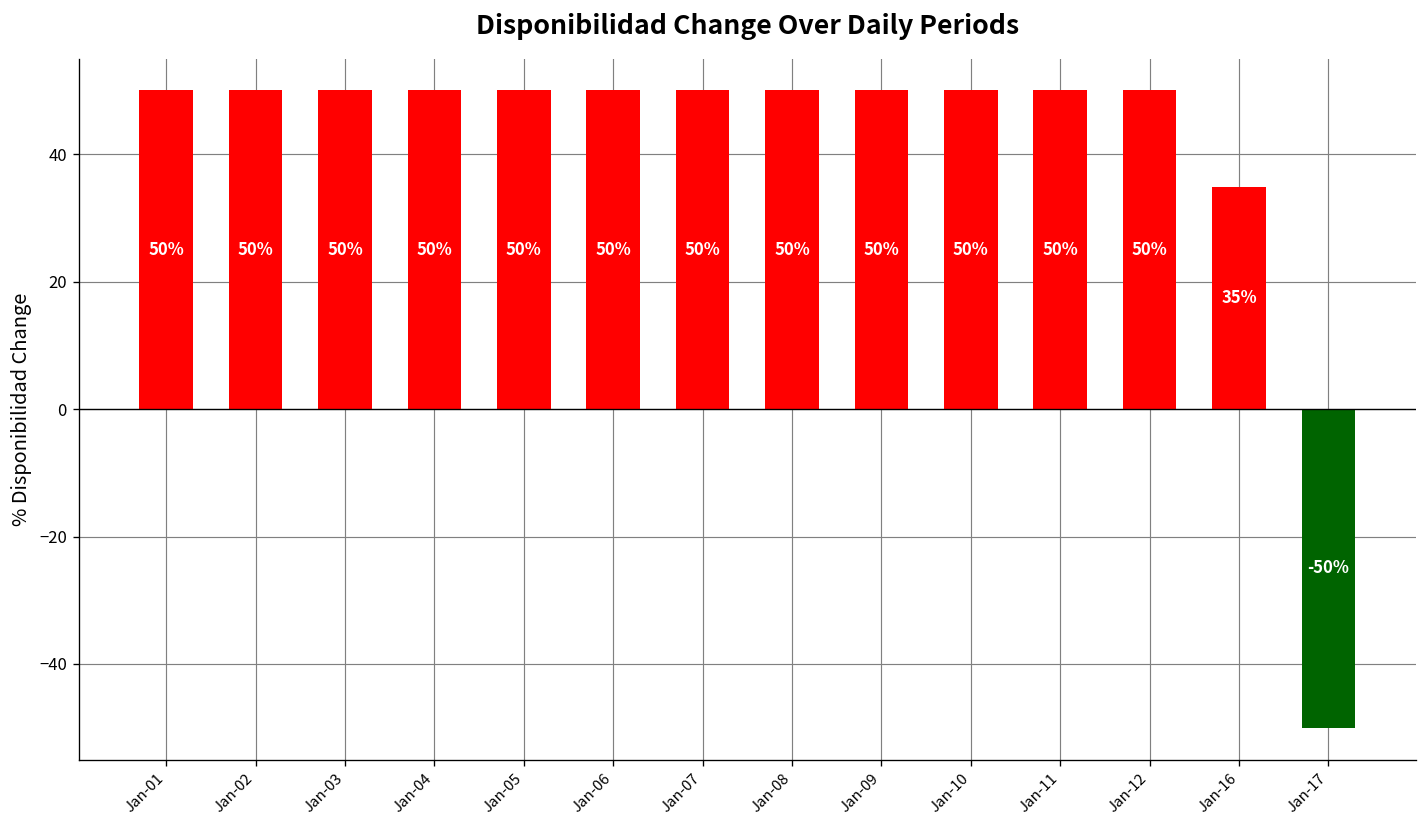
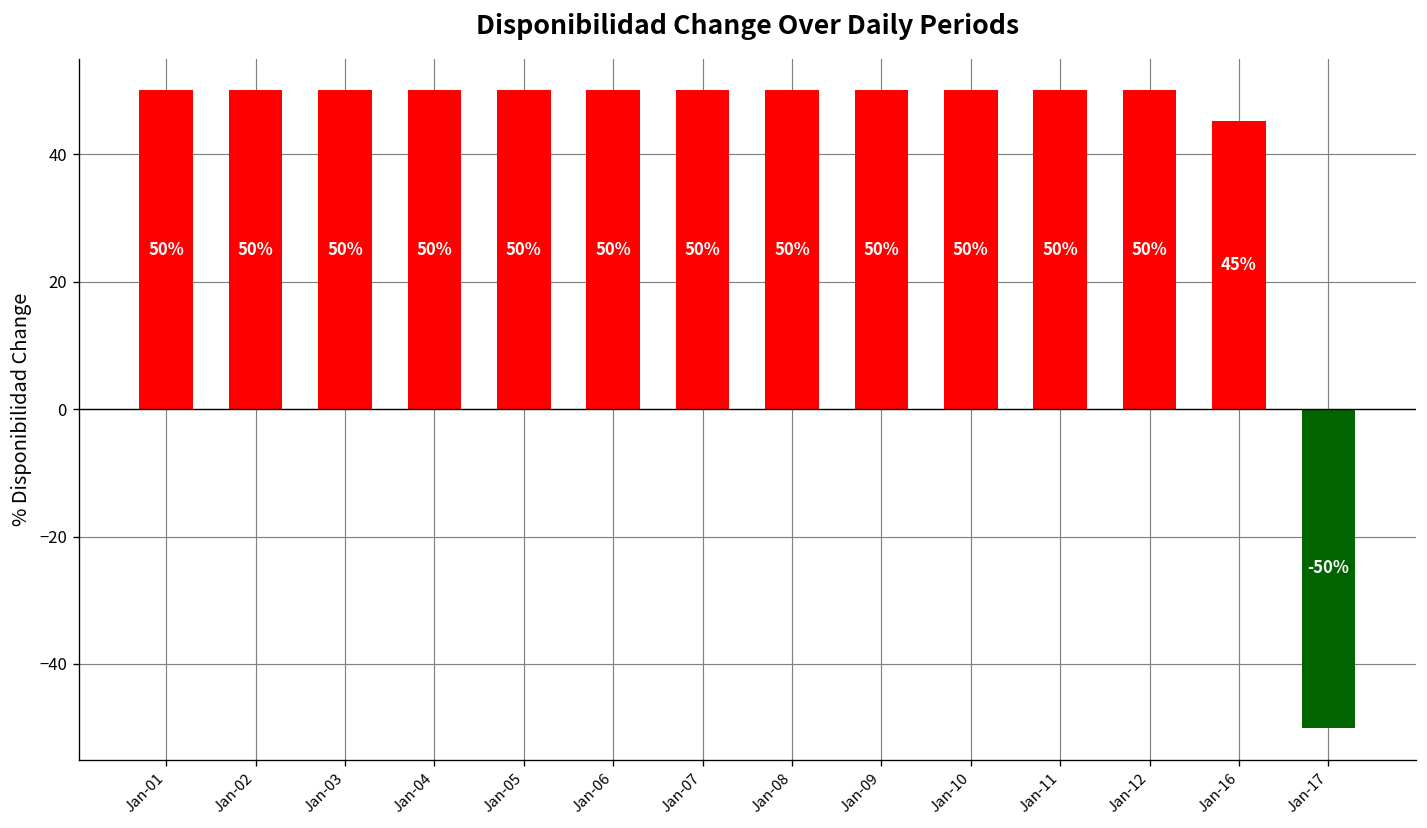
  {
    "Jan-01": "50%",
    "Jan-02": "50%",
    "Jan-03": "50%",
    "Jan-04": "50%",
    "Jan-05": "50%",
    "Jan-06": "50%",
    "Jan-07": "50%",
    "Jan-08": "50%",
    "Jan-09": "50%",
    "Jan-10": "50%",
    "Jan-11": "50%",
    "Jan-12": "50%",
-   "Jan-16": "35%",
+   "Jan-16": "45%",
    "Jan-17": "-50%"
  }
